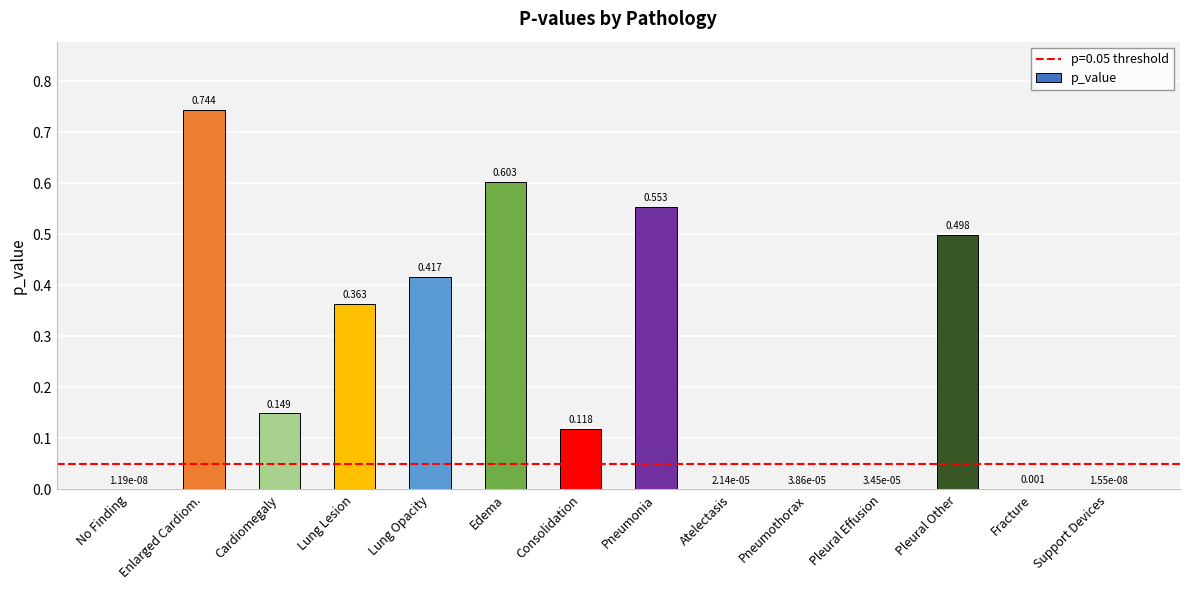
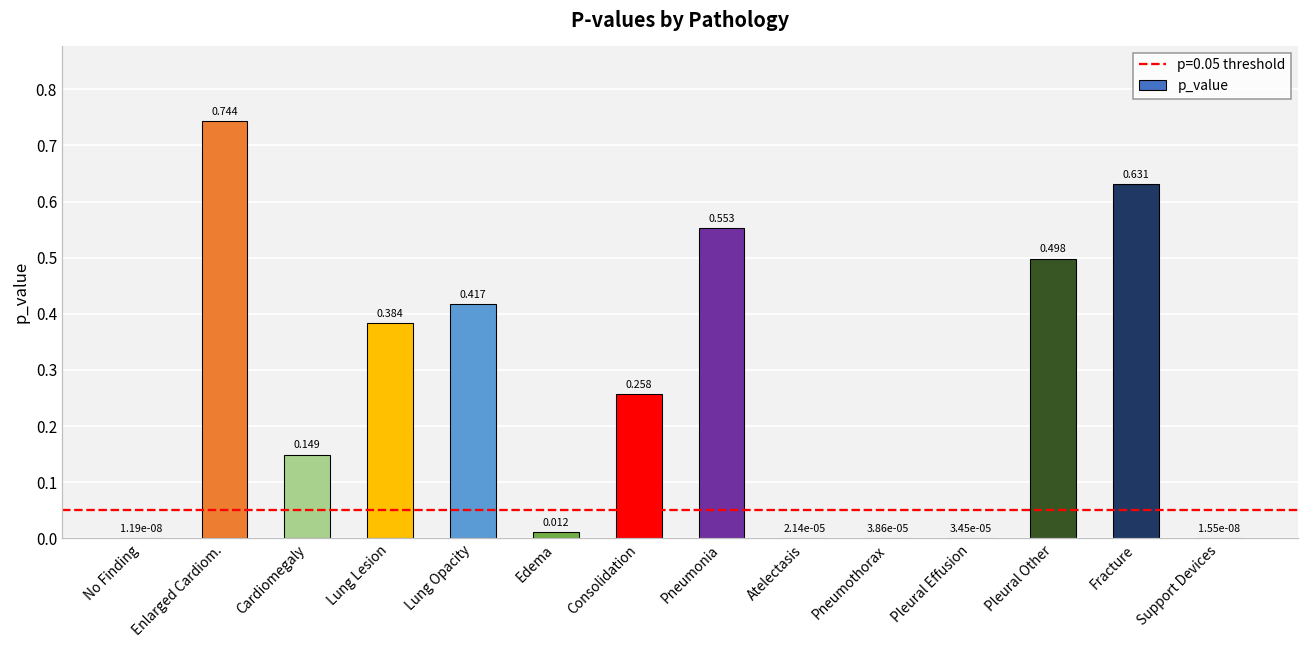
  {
    "No Finding": "1.19e-08",
    "Enlarged Cardiom.": "0.744",
    "Cardiomegaly": "0.149",
-   "Lung Lesion": "0.363",
+   "Lung Lesion": "0.384",
    "Lung Opacity": "0.417",
-   "Edema": "0.603",
-   "Consolidation": "0.118",
+   "Edema": "0.012",
+   "Consolidation": "0.258",
    "Pneumonia": "0.553",
    "Atelectasis": "2.14e-05",
    "Pneumothorax": "3.86e-05",
    "Pleural Effusion": "3.45e-05",
    "Pleural Other": "0.498",
-   "Fracture": "0.001",
+   "Fracture": "0.631",
    "Support Devices": "1.55e-08"
  }
